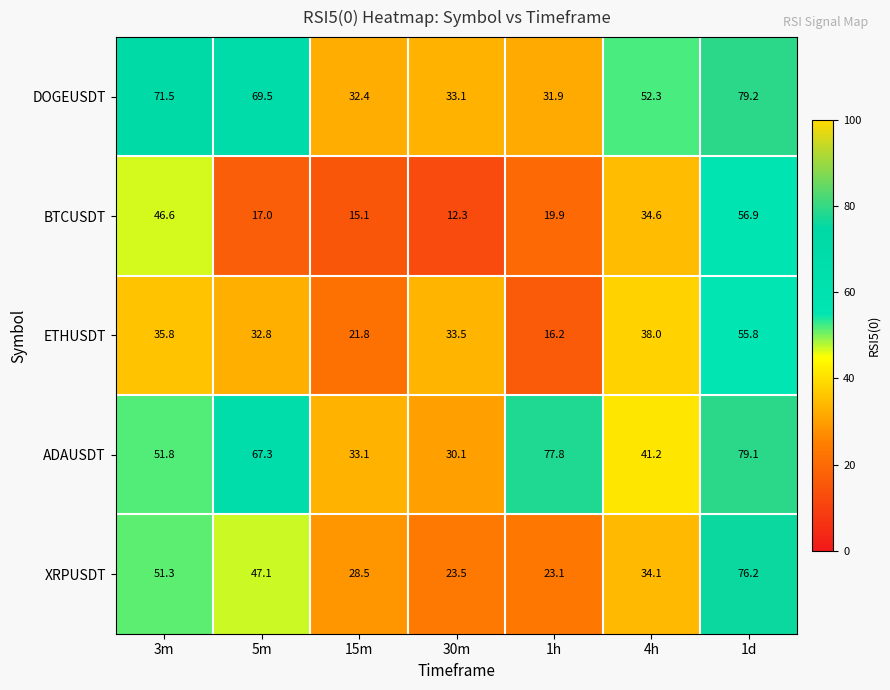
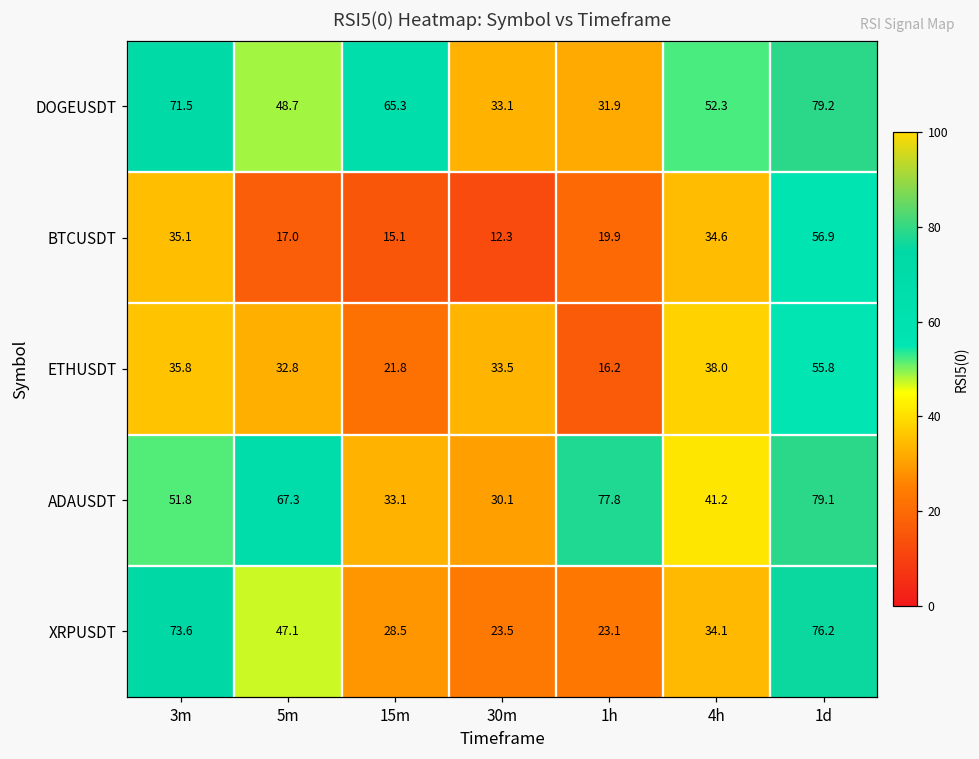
  {
    "DOGEUSDT": {
      "3m": 71.5,
-     "5m": 69.5,
-     "15m": 32.4,
+     "5m": 48.7,
+     "15m": 65.3,
      "30m": 33.1,
      "1h": 31.9,
      "4h": 52.3,
      "1d": 79.2
    },
    "BTCUSDT": {
-     "3m": 46.6,
+     "3m": 35.1,
      "5m": 17.0,
      "15m": 15.1,
      "30m": 12.3,
      "1h": 19.9,
      "4h": 34.6,
      "1d": 56.9
    },
    "ETHUSDT": {
      "3m": 35.8,
      "5m": 32.8,
      "15m": 21.8,
      "30m": 33.5,
      "1h": 16.2,
      "4h": 38.0,
      "1d": 55.8
    },
    "ADAUSDT": {
      "3m": 51.8,
      "5m": 67.3,
      "15m": 33.1,
      "30m": 30.1,
      "1h": 77.8,
      "4h": 41.2,
      "1d": 79.1
    },
    "XRPUSDT": {
-     "3m": 51.3,
+     "3m": 73.6,
      "5m": 47.1,
      "15m": 28.5,
      "30m": 23.5,
      "1h": 23.1,
      "4h": 34.1,
      "1d": 76.2
    }
  }
